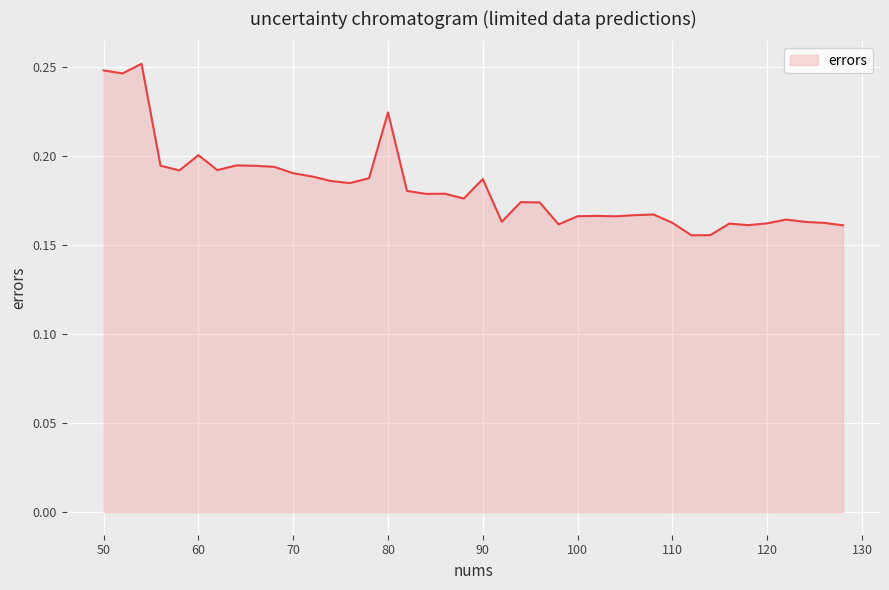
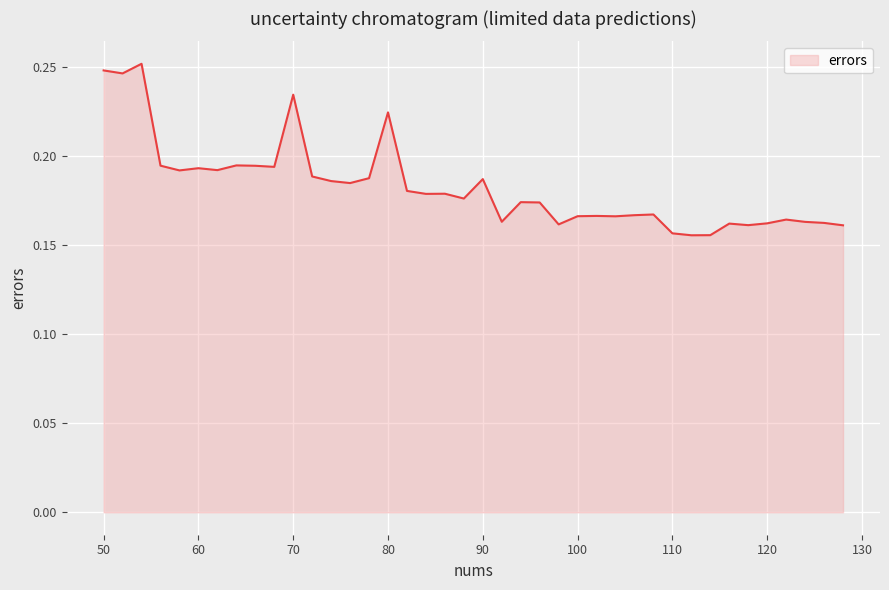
  {
    "50": 0.248,
-   "60": 0.200,
-   "70": 0.190,
+   "60": 0.193,
+   "70": 0.234,
    "80": 0.224,
    "90": 0.187,
    "100": 0.166,
-   "110": 0.162,
+   "110": 0.157,
    "120": 0.162
  }
